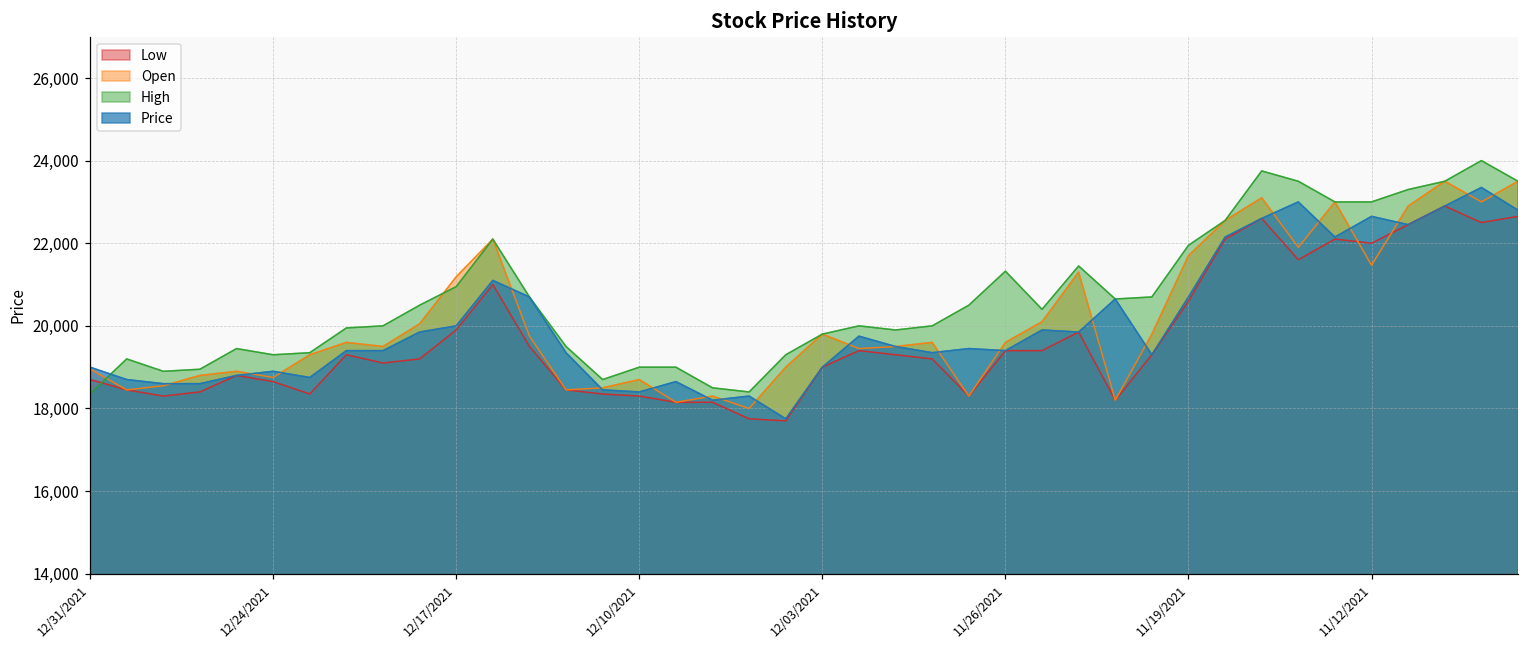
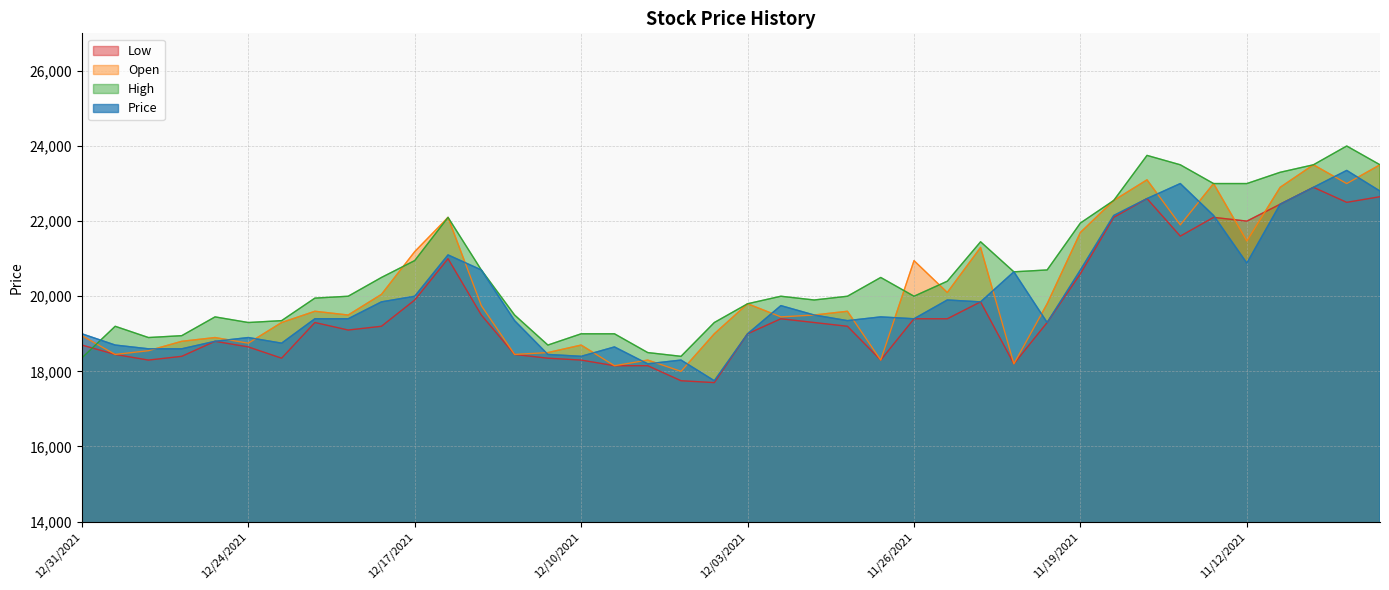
  {
    "Low": {
      "12/31/2021": "18,700",
      "12/24/2021": "18,700",
      "12/17/2021": "19,900",
      "12/10/2021": "18,300",
      "11/19/2021": "20,600",
      "11/12/2021": "22,000"
    },
    "Open": {
      "12/24/2021": "18,800",
      "12/17/2021": "21,200",
      "12/10/2021": "18,700",
-     "11/26/2021": "19,600",
+     "11/26/2021": "20,900",
      "11/19/2021": "21,700",
      "11/12/2021": "21,500"
    },
    "High": {
      "12/31/2021": "18,400",
      "12/24/2021": "19,300",
      "12/17/2021": "21,000",
      "12/10/2021": "19,000",
-     "11/26/2021": "21,300",
+     "11/26/2021": "20,000",
      "11/19/2021": "22,000",
      "11/12/2021": "23,000"
    },
    "Price": {
      "12/24/2021": "18,900",
      "12/17/2021": "20,000",
      "12/10/2021": "18,400",
      "11/19/2021": "20,700",
-     "11/12/2021": "22,700"
+     "11/12/2021": "20,900"
    }
  }
